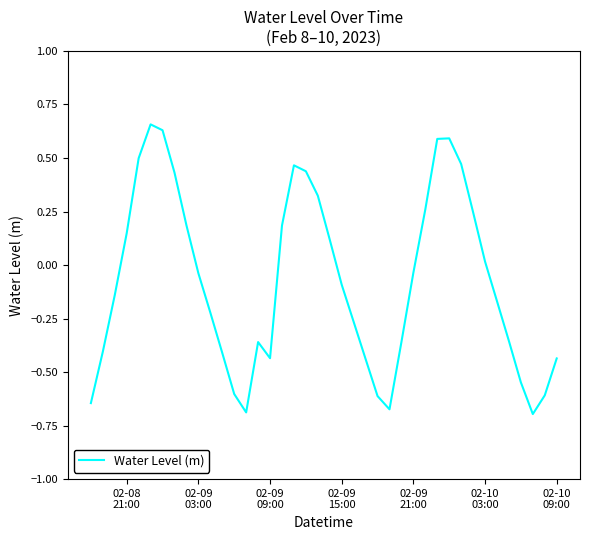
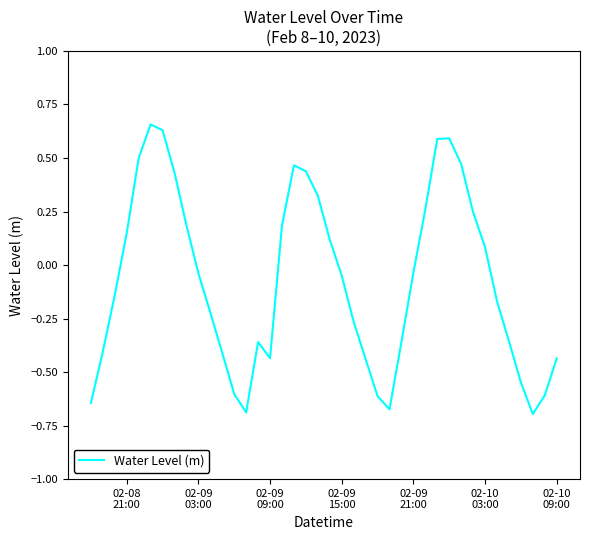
  {
    "02-08 21:00": 0.15,
    "02-09 03:00": -0.04,
    "02-09 09:00": -0.44,
-   "02-09 15:00": -0.09,
+   "02-09 15:00": -0.05,
    "02-09 21:00": -0.04,
-   "02-10 03:00": 0.02,
+   "02-10 03:00": 0.08,
    "02-10 09:00": -0.44
  }
